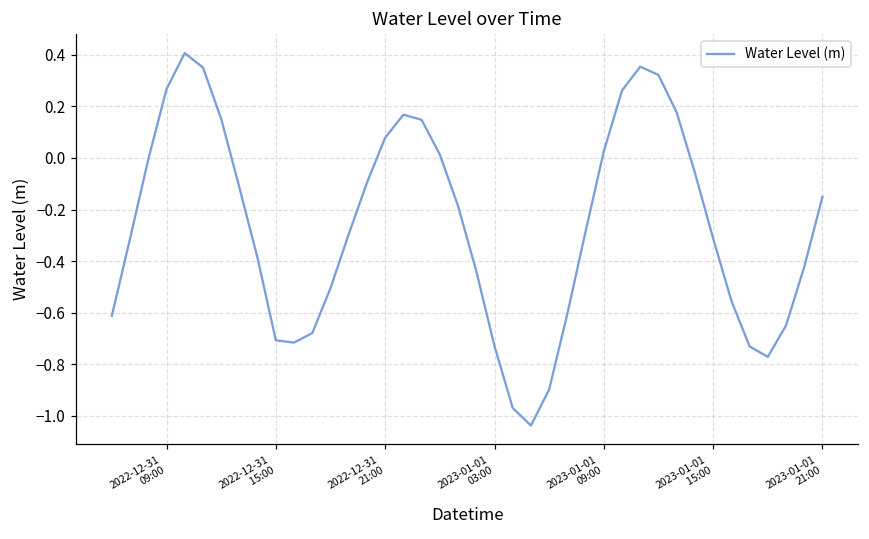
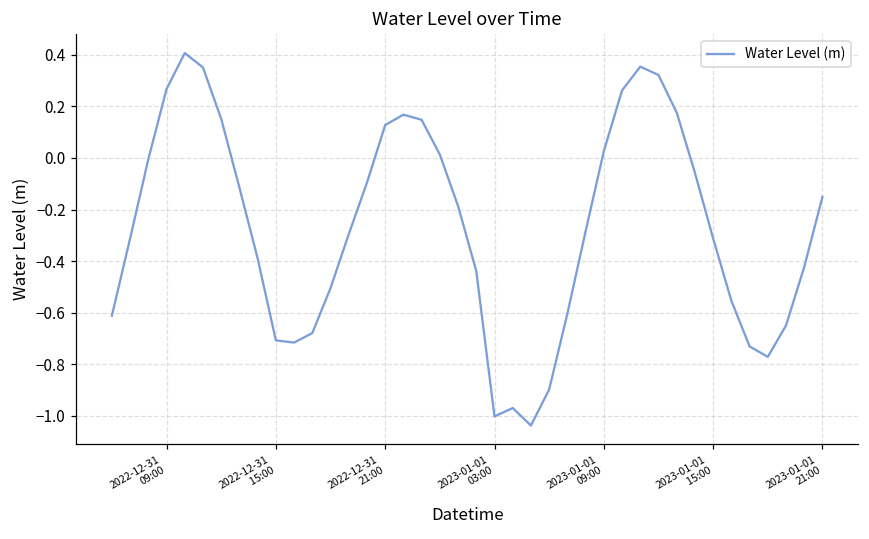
  {
    "2022-12-31 09:00": 0.27,
    "2022-12-31 15:00": -0.71,
-   "2022-12-31 21:00": 0.08,
-   "2023-01-01 03:00": -0.73,
+   "2022-12-31 21:00": 0.13,
+   "2023-01-01 03:00": -1.00,
    "2023-01-01 09:00": 0.03,
    "2023-01-01 15:00": -0.31,
    "2023-01-01 21:00": -0.15
  }
